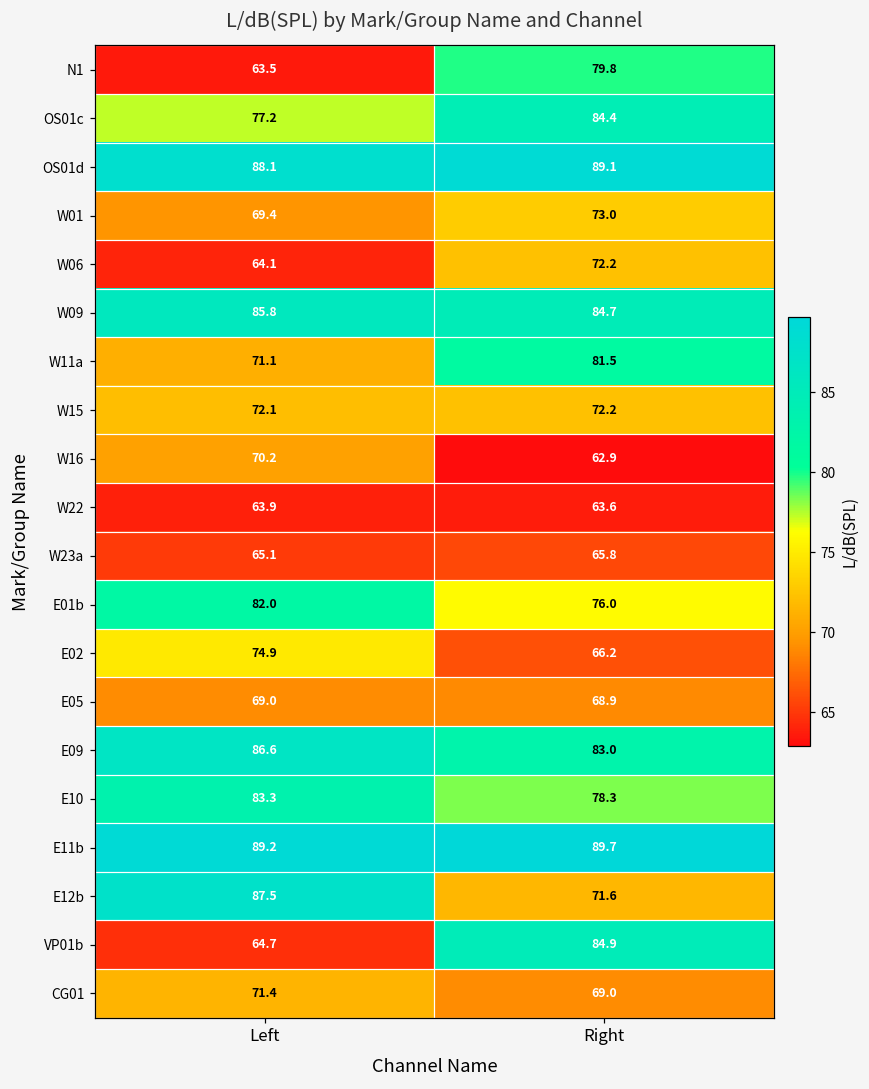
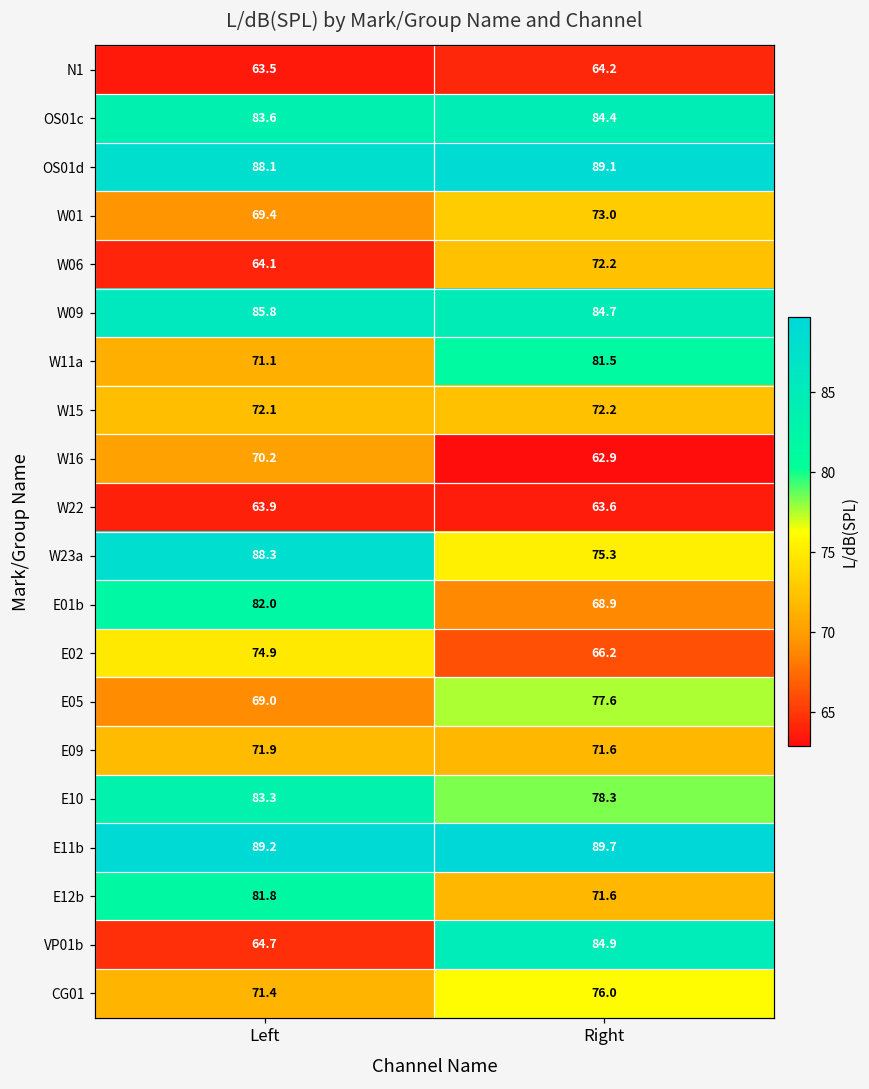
  {
    "N1": {
      "Left": 63.5,
-     "Right": 79.8
+     "Right": 64.2
    },
    "OS01c": {
-     "Left": 77.2,
+     "Left": 83.6,
      "Right": 84.4
    },
    "OS01d": {
      "Left": 88.1,
      "Right": 89.1
    },
    "W01": {
      "Left": 69.4,
      "Right": 73.0
    },
    "W06": {
      "Left": 64.1,
      "Right": 72.2
    },
    "W09": {
      "Left": 85.8,
      "Right": 84.7
    },
    "W11a": {
      "Left": 71.1,
      "Right": 81.5
    },
    "W15": {
      "Left": 72.1,
      "Right": 72.2
    },
    "W16": {
      "Left": 70.2,
      "Right": 62.9
    },
    "W22": {
      "Left": 63.9,
      "Right": 63.6
    },
    "W23a": {
-     "Left": 65.1,
-     "Right": 65.8
+     "Left": 88.3,
+     "Right": 75.3
    },
    "E01b": {
      "Left": 82.0,
-     "Right": 76.0
+     "Right": 68.9
    },
    "E02": {
      "Left": 74.9,
      "Right": 66.2
    },
    "E05": {
      "Left": 69.0,
-     "Right": 68.9
+     "Right": 77.6
    },
    "E09": {
-     "Left": 86.6,
-     "Right": 83.0
+     "Left": 71.9,
+     "Right": 71.6
    },
    "E10": {
      "Left": 83.3,
      "Right": 78.3
    },
    "E11b": {
      "Left": 89.2,
      "Right": 89.7
    },
    "E12b": {
-     "Left": 87.5,
+     "Left": 81.8,
      "Right": 71.6
    },
    "VP01b": {
      "Left": 64.7,
      "Right": 84.9
    },
    "CG01": {
      "Left": 71.4,
-     "Right": 69.0
+     "Right": 76.0
    }
  }
